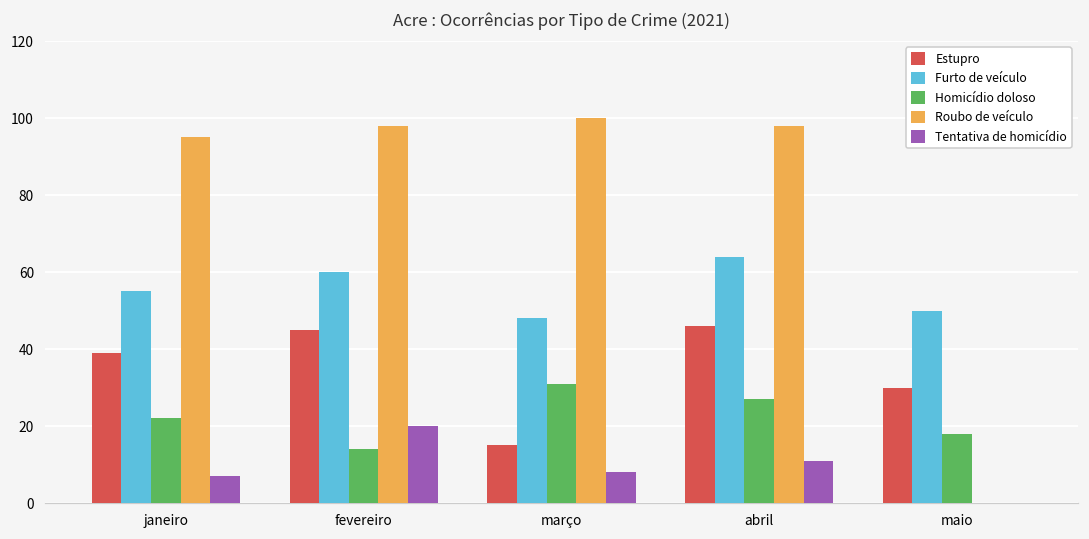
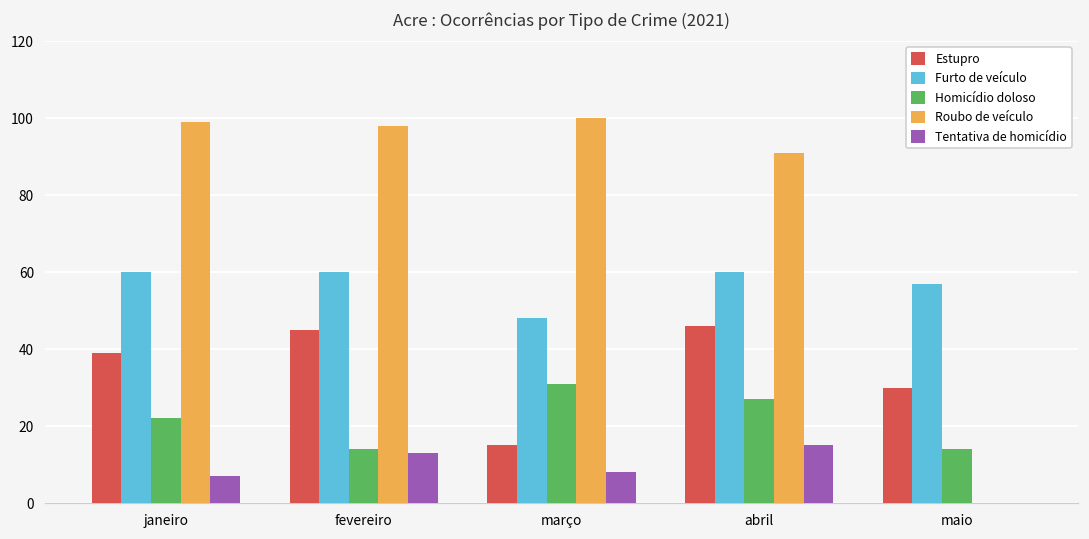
  {
    "Estupro": {
      "janeiro": 39,
      "fevereiro": 45,
      "março": 15,
      "abril": 46,
      "maio": 30
    },
    "Furto de veículo": {
-     "janeiro": 55,
+     "janeiro": 60,
      "fevereiro": 60,
      "março": 48,
-     "abril": 64,
-     "maio": 50
+     "abril": 60,
+     "maio": 57
    },
    "Homicídio doloso": {
      "janeiro": 22,
      "fevereiro": 14,
      "março": 31,
      "abril": 27,
-     "maio": 18
+     "maio": 14
    },
    "Roubo de veículo": {
-     "janeiro": 95,
+     "janeiro": 99,
      "fevereiro": 98,
      "março": 100,
-     "abril": 98,
+     "abril": 91,
      "maio": 0
    },
    "Tentativa de homicídio": {
      "janeiro": 7,
-     "fevereiro": 20,
+     "fevereiro": 13,
      "março": 8,
-     "abril": 11,
+     "abril": 15,
      "maio": 0
    }
  }
